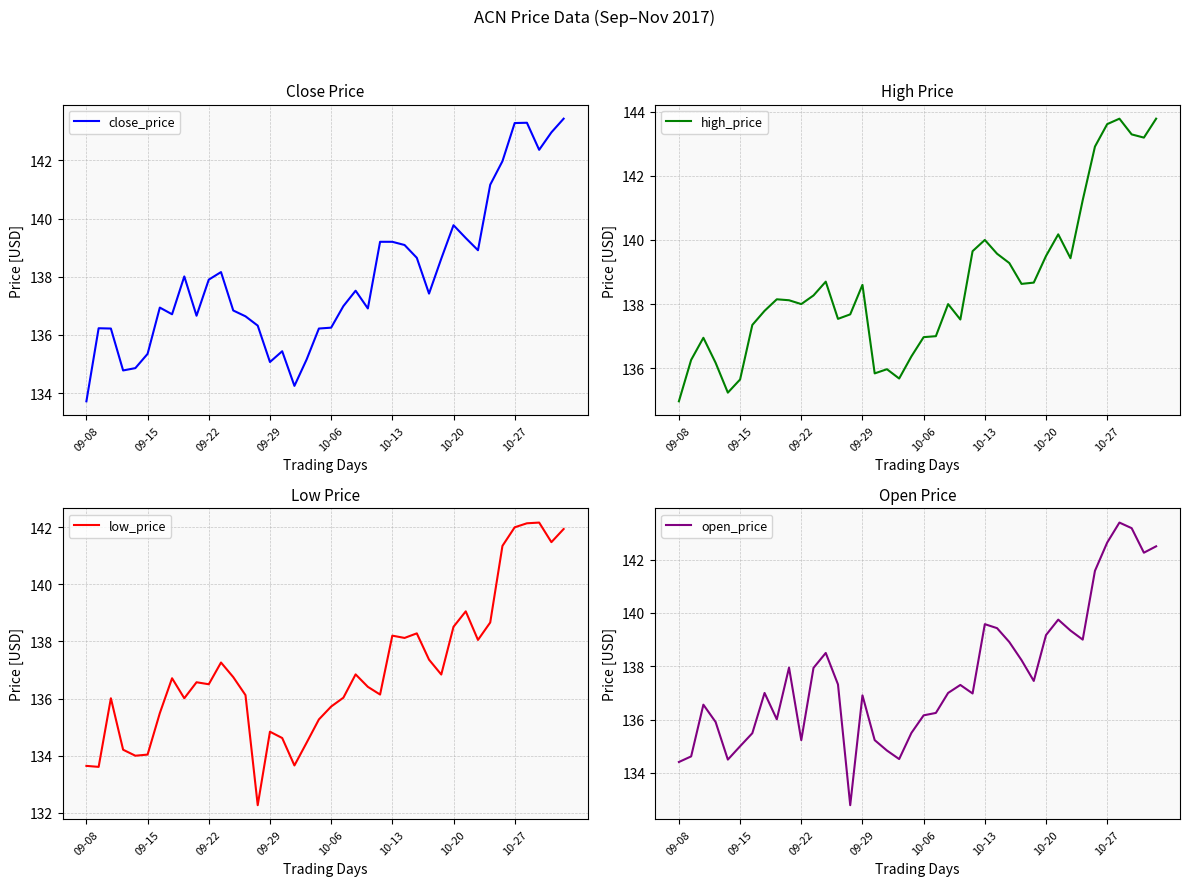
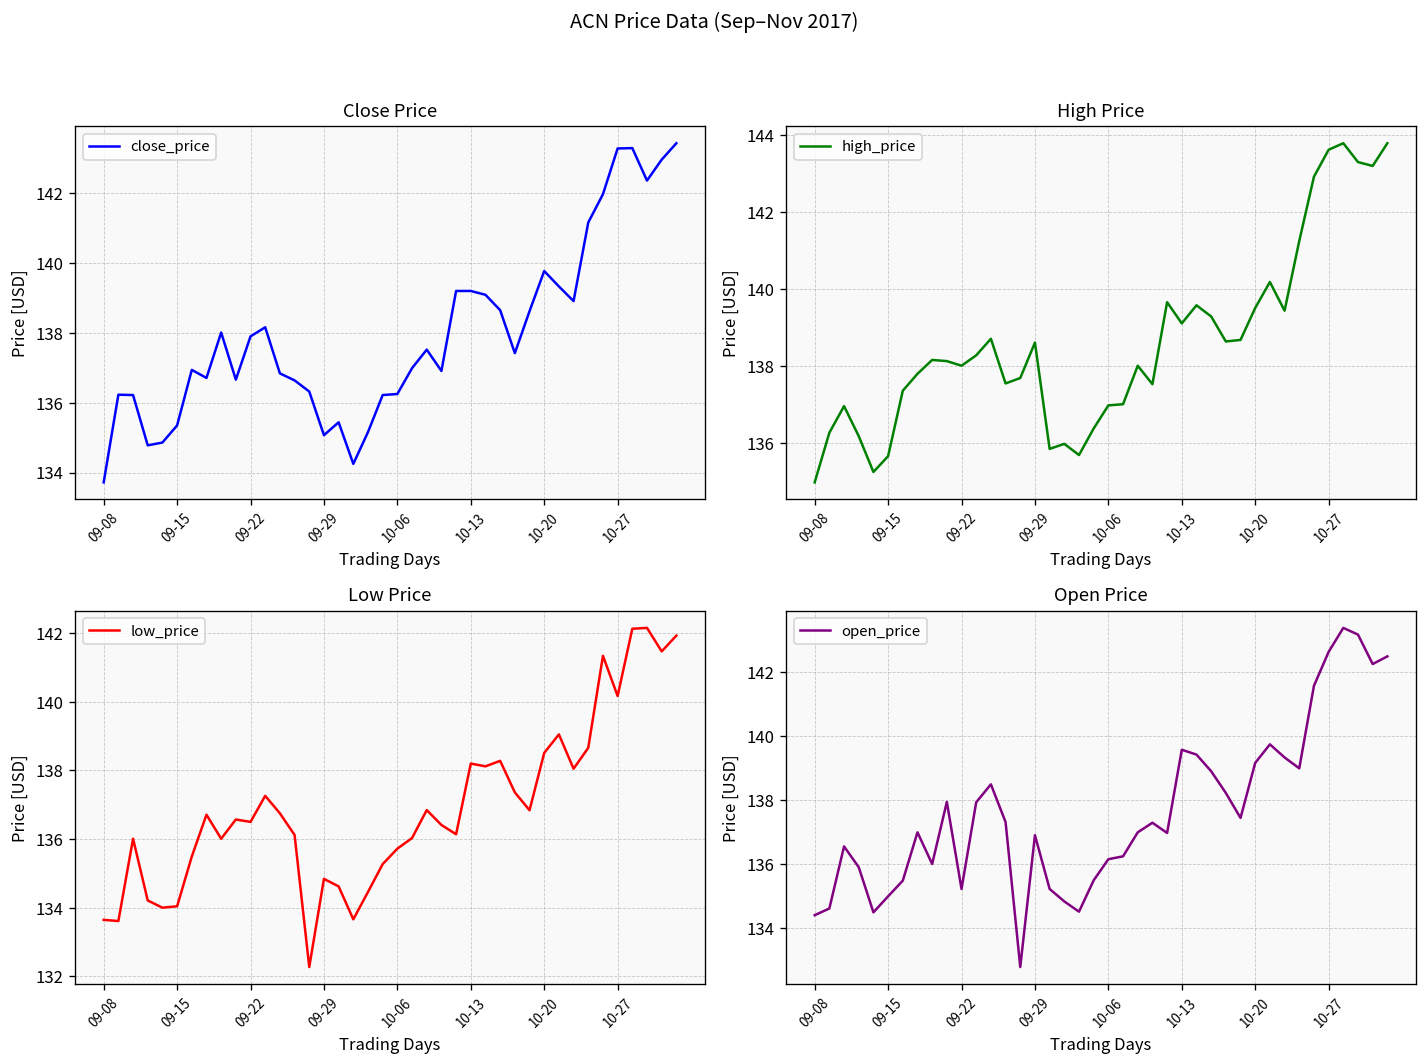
  {
    "Close Price": {
      "09-08": 133.7,
      "09-15": 135.4,
      "09-22": 137.9,
      "09-29": 135.1,
      "10-06": 136.3,
      "10-13": 139.2,
      "10-20": 139.8,
      "10-27": 143.3
    },
    "High Price": {
      "09-08": 135.0,
      "09-15": 135.7,
      "09-22": 138.0,
      "09-29": 138.6,
      "10-06": 137.0,
-     "10-13": 140.0,
+     "10-13": 139.1,
      "10-20": 139.5,
      "10-27": 143.6
    },
    "Low Price": {
      "09-08": 133.6,
      "09-15": 134.0,
      "09-22": 136.5,
      "09-29": 134.8,
      "10-06": 135.7,
      "10-13": 138.2,
      "10-20": 138.5,
-     "10-27": 142.0
+     "10-27": 140.2
    },
    "Open Price": {
      "09-08": 134.4,
      "09-15": 135.0,
      "09-22": 135.2,
      "09-29": 136.9,
      "10-06": 136.2,
      "10-13": 139.6,
      "10-20": 139.2,
      "10-27": 142.6
    }
  }
